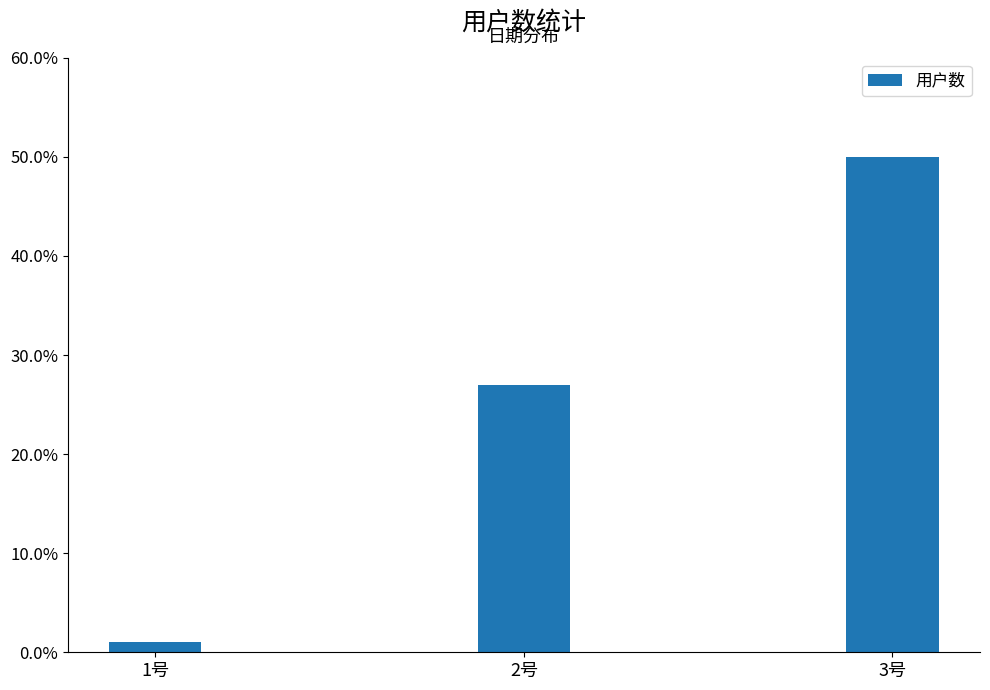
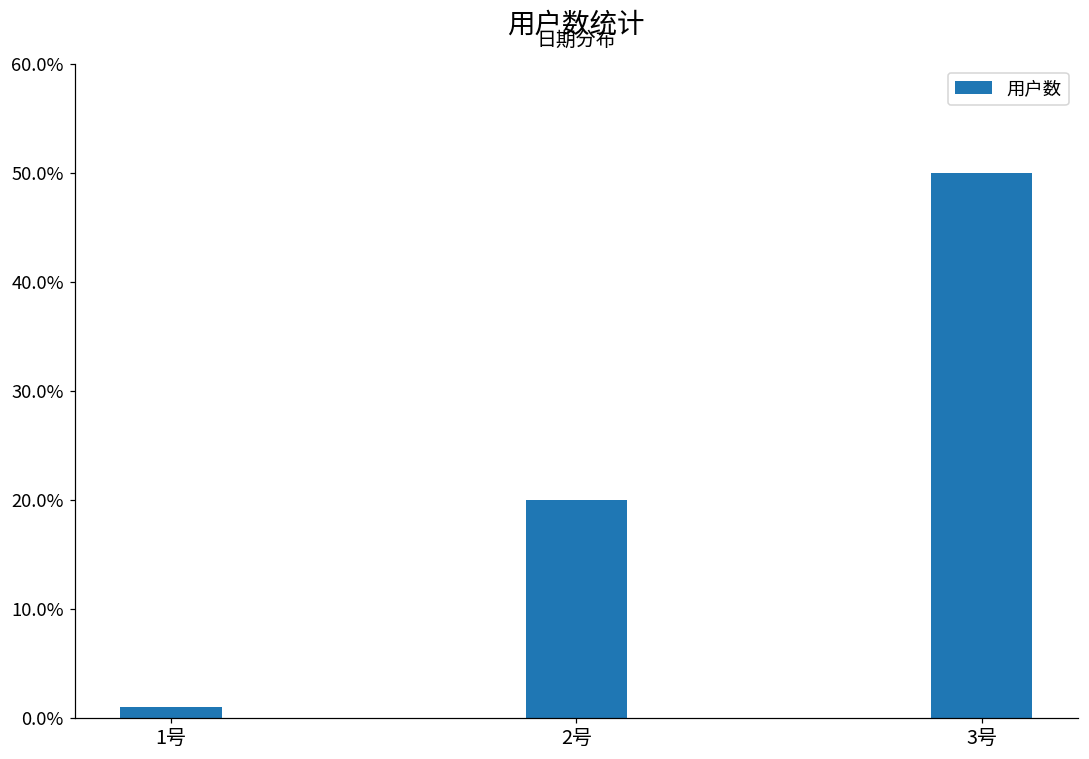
  {
    "1号": "1%",
-   "2号": "27%",
+   "2号": "20%",
    "3号": "50%"
  }
